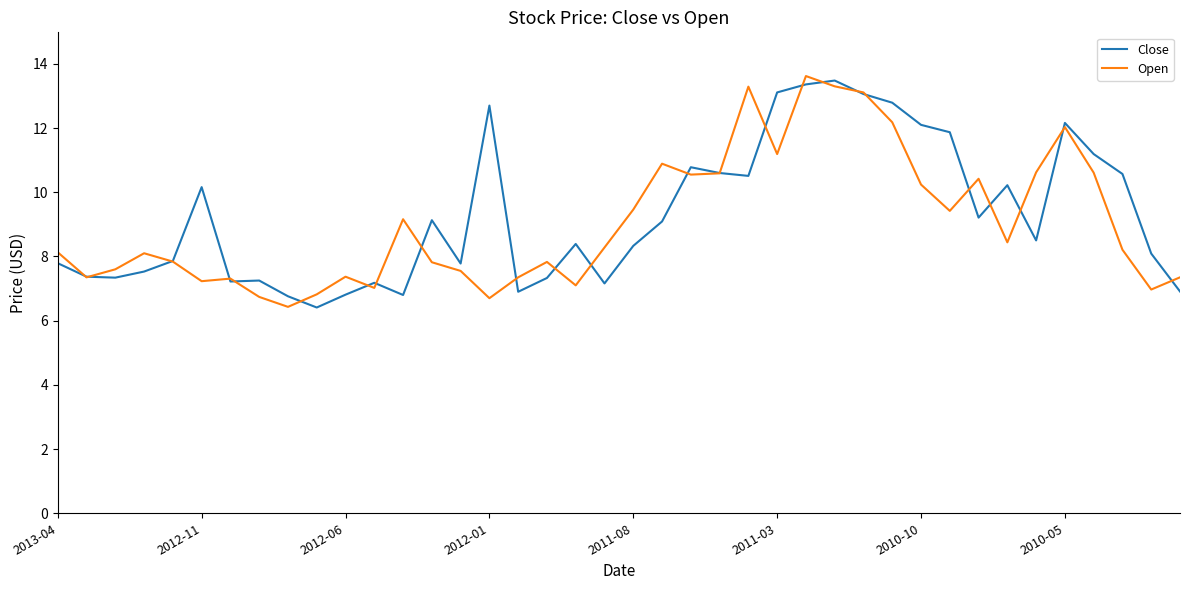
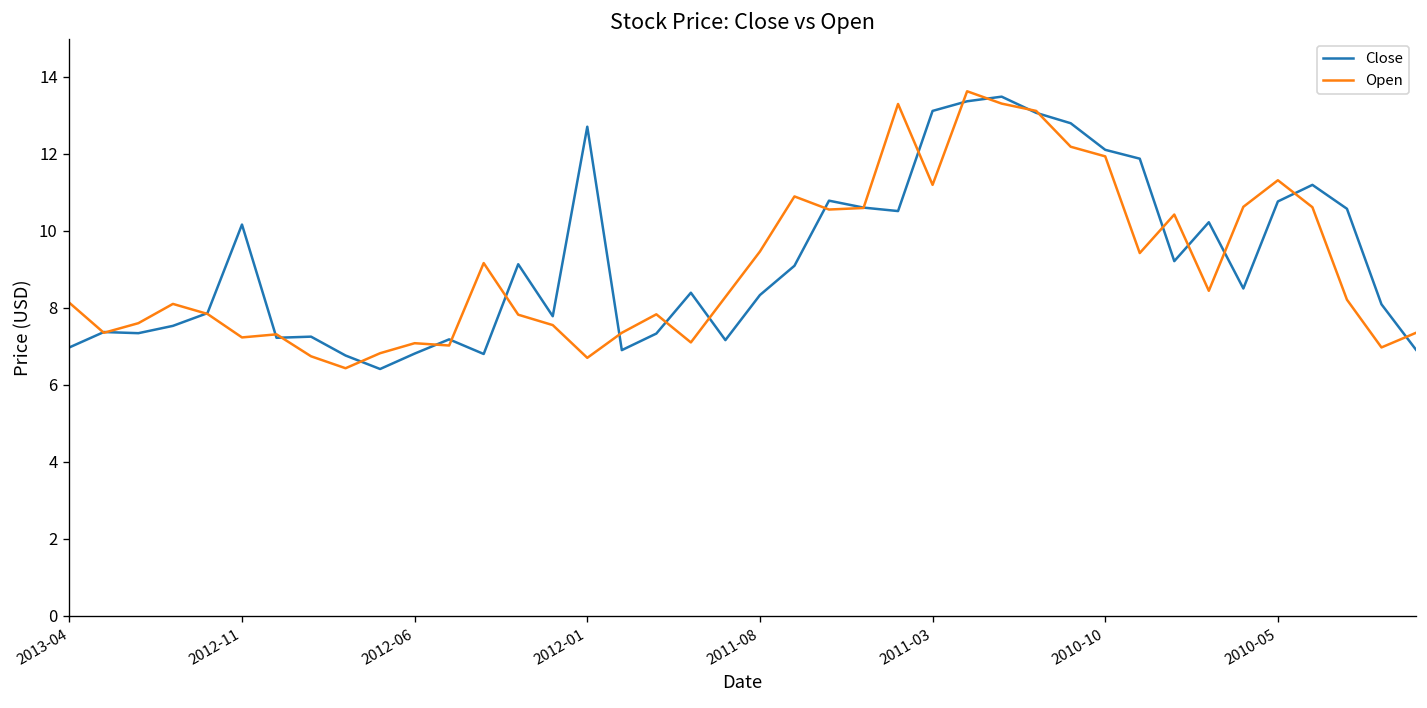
  {
    "Close": {
-     "2013-04": 7.8,
+     "2013-04": 7.0,
      "2012-11": 10.2,
      "2012-06": 6.8,
      "2012-01": 12.7,
      "2011-08": 8.3,
      "2011-03": 13.1,
      "2010-10": 12.1,
-     "2010-05": 12.2
+     "2010-05": 10.8
    },
    "Open": {
      "2013-04": 8.1,
      "2012-11": 7.2,
-     "2012-06": 7.4,
+     "2012-06": 7.1,
      "2012-01": 6.7,
      "2011-08": 9.5,
      "2011-03": 11.2,
-     "2010-10": 10.2,
-     "2010-05": 12.0
+     "2010-10": 11.9,
+     "2010-05": 11.3
    }
  }
